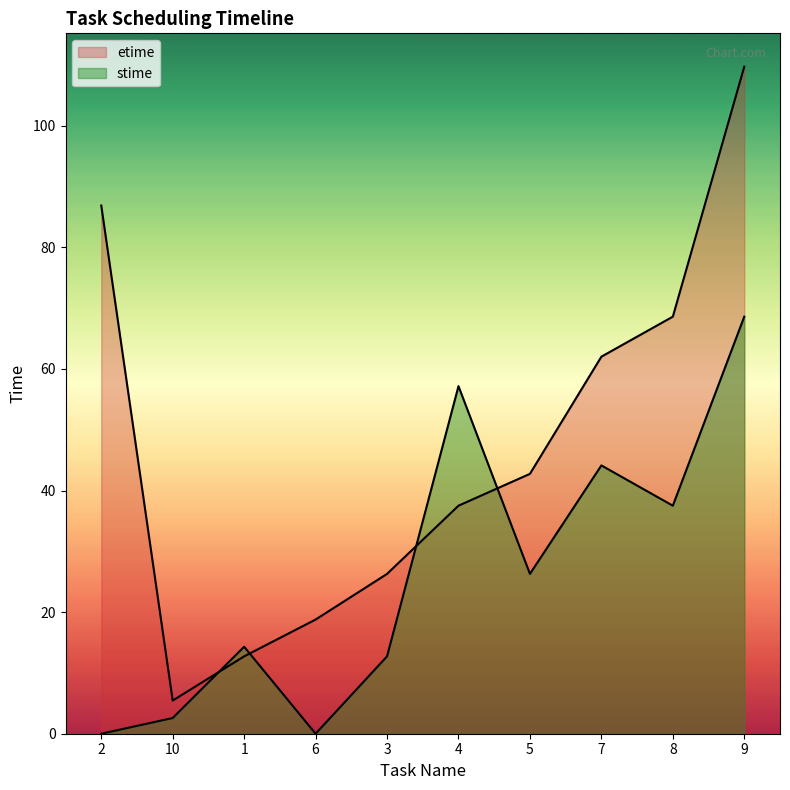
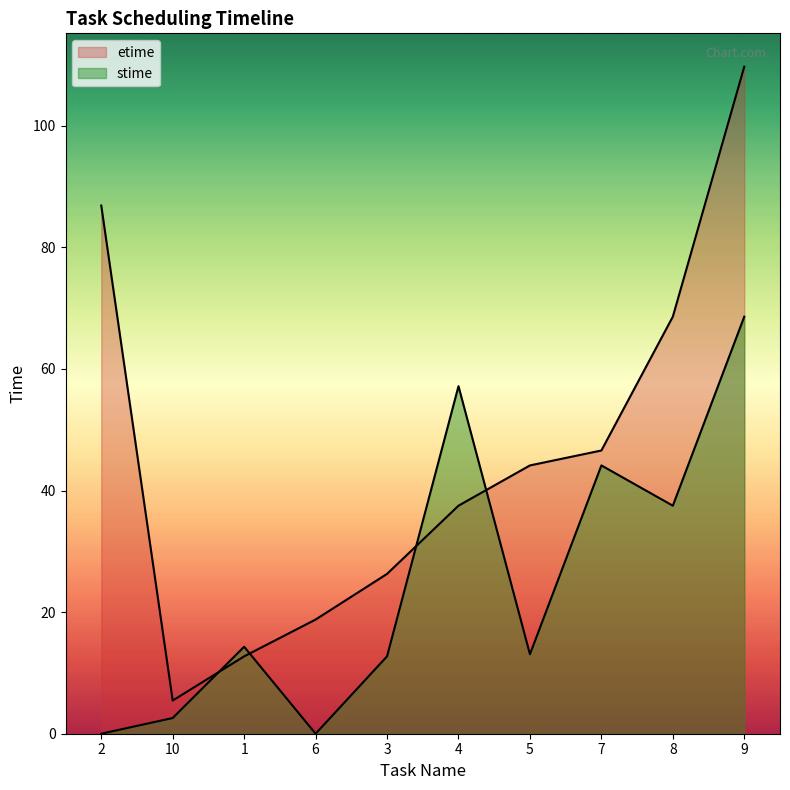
  {
    "etime": {
      "2": 87,
      "10": 5,
      "1": 13,
      "6": 19,
      "3": 26,
      "4": 38,
-     "5": 43,
-     "7": 62,
+     "5": 44,
+     "7": 47,
      "8": 69,
      "9": 110
    },
    "stime": {
      "2": 0,
      "10": 3,
      "1": 14,
      "6": 0,
      "3": 13,
      "4": 57,
-     "5": 26,
+     "5": 13,
      "7": 44,
      "8": 38,
      "9": 69
    }
  }
